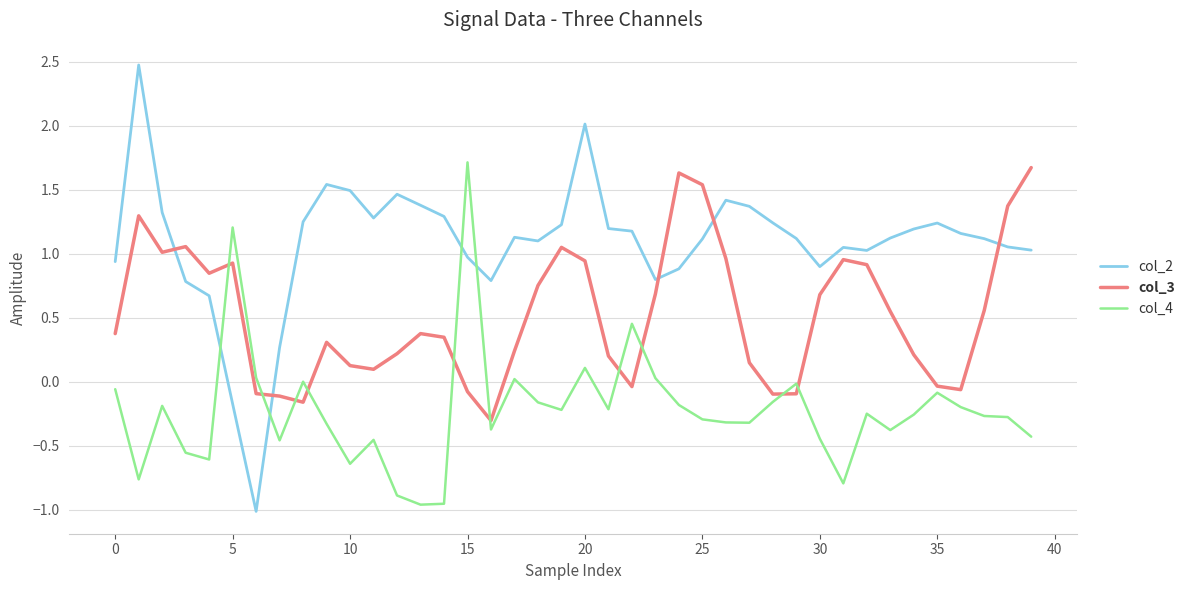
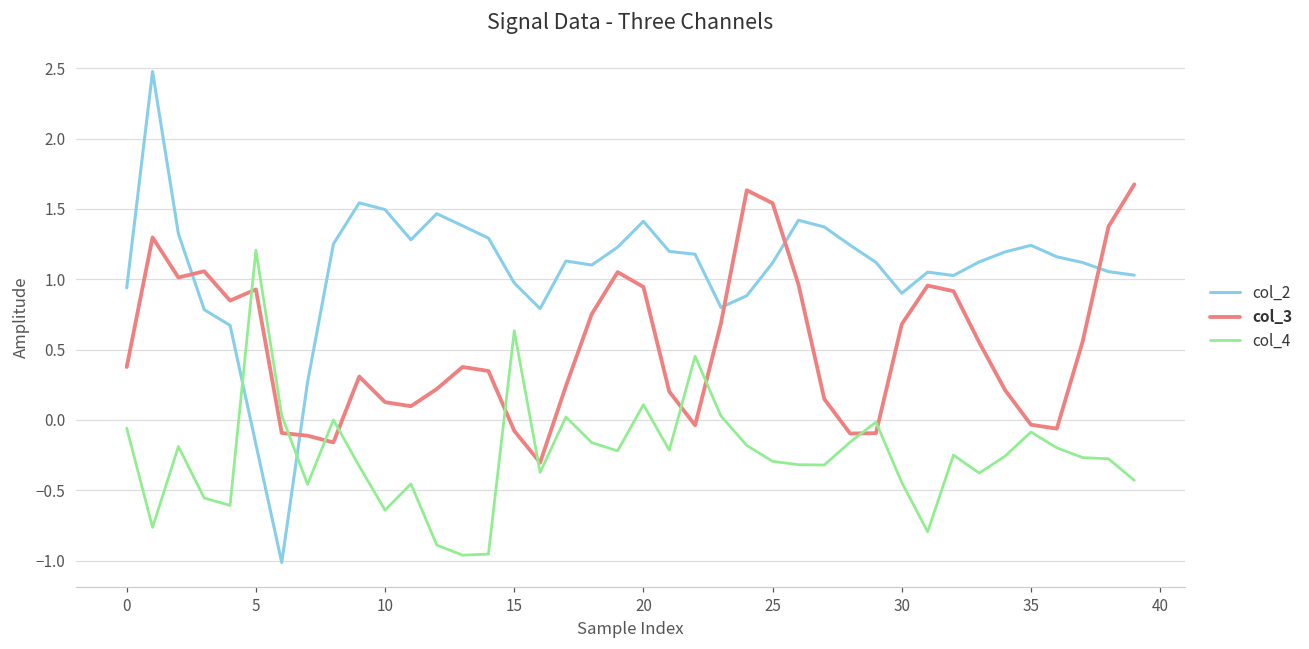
  {
    "col_2": {
      "0": 0.94,
      "5": -0.17,
      "10": 1.49,
      "15": 0.97,
-     "20": 2.01,
+     "20": 1.41,
      "25": 1.12,
      "30": 0.90,
      "35": 1.24
    },
    "col_3": {
      "0": 0.38,
      "5": 0.93,
      "10": 0.13,
      "15": -0.08,
      "20": 0.94,
      "25": 1.54,
      "30": 0.68,
      "35": -0.03
    },
    "col_4": {
      "0": -0.06,
      "5": 1.21,
      "10": -0.64,
-     "15": 1.72,
+     "15": 0.63,
      "20": 0.11,
      "25": -0.29,
      "30": -0.45,
      "35": -0.09
    }
  }
